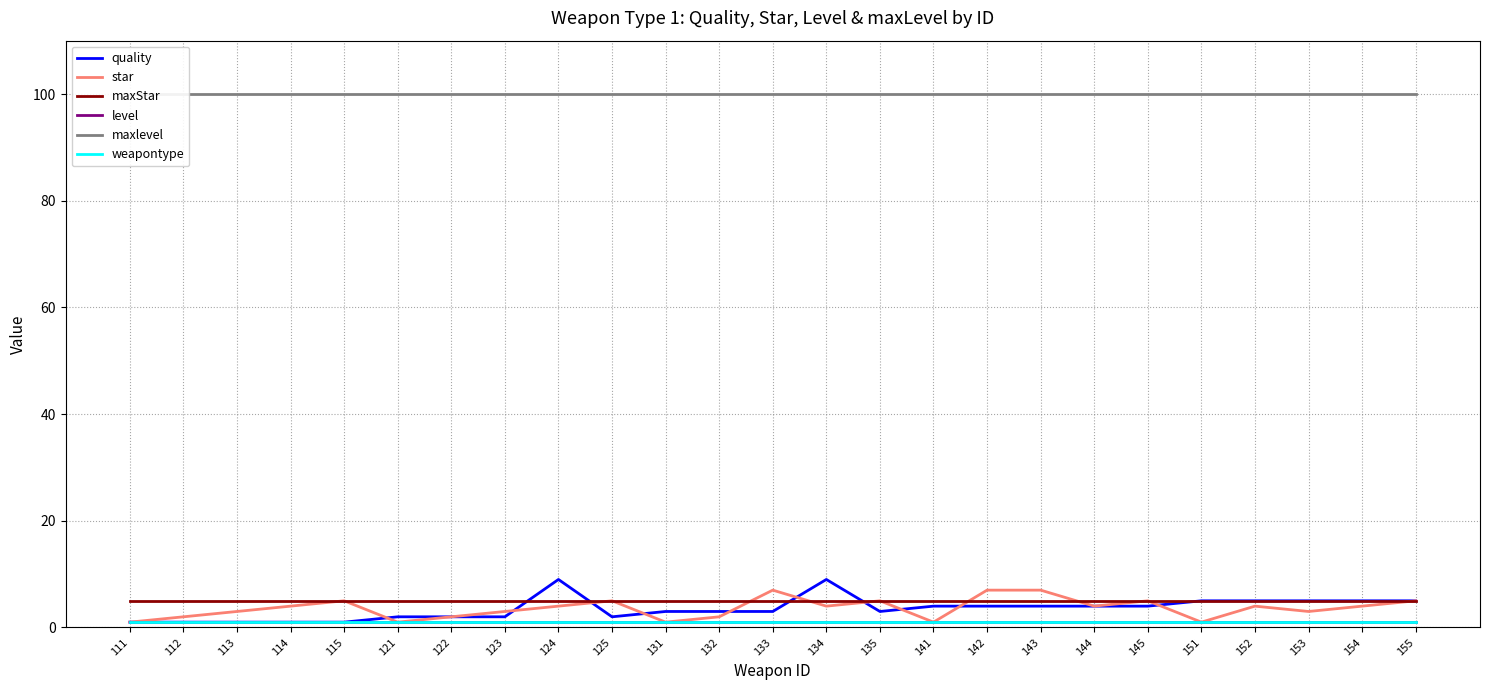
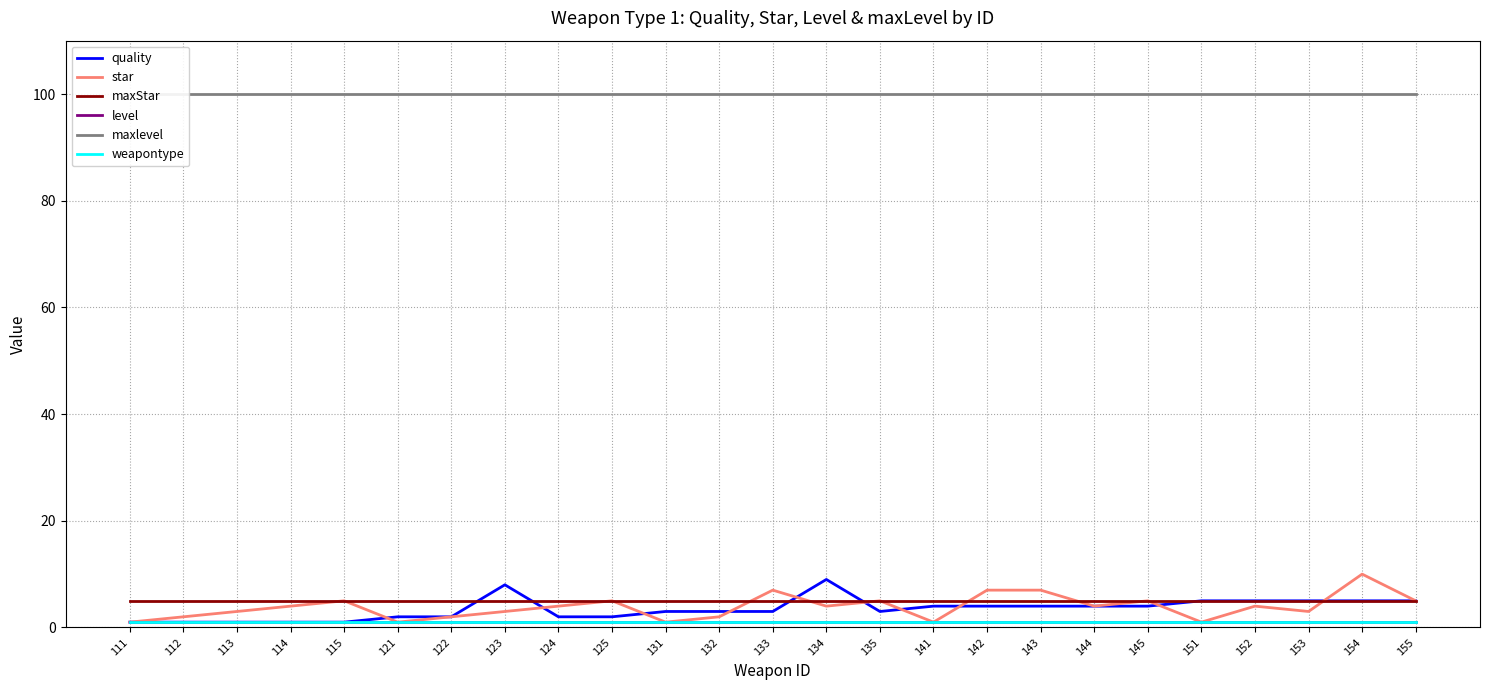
  {
    "quality": {
      "121": 2,
-     "123": 2,
-     "124": 9,
+     "123": 8,
+     "124": 2,
      "125": 2,
      "131": 3,
      "132": 3,
      "133": 3,
      "134": 9,
      "135": 3,
      "141": 4,
      "142": 4,
      "143": 4,
      "145": 4
    },
    "star": {
      "112": 2,
      "113": 3,
      "114": 4,
      "123": 3,
      "124": 4,
      "132": 2,
      "133": 7,
      "134": 4,
      "142": 7,
      "143": 7,
      "152": 4,
      "153": 3,
-     "154": 4
+     "154": 10
    },
    "maxStar": {
      "111": 5,
      "112": 5,
      "113": 5,
      "114": 5,
      "121": 5,
      "122": 5,
      "123": 5,
      "124": 5,
      "131": 5,
      "132": 5,
      "133": 5,
      "134": 5,
      "141": 5,
      "142": 5,
      "143": 5,
      "144": 5
    },
    "weapontype": {
      "122": 1,
      "123": 1,
      "124": 1,
      "125": 1,
      "132": 1,
      "133": 1,
      "134": 1,
      "135": 1,
      "142": 1,
      "143": 1,
      "144": 1,
      "145": 1,
      "152": 1,
      "153": 1,
      "154": 1,
      "155": 1
    },
    "maxlevel": {
      "113": 100,
      "114": 100,
      "115": 100,
      "121": 100,
      "122": 100,
      "123": 100,
      "124": 100,
      "125": 100,
      "131": 100,
      "132": 100,
      "133": 100,
      "134": 100,
      "135": 100,
      "141": 100,
      "142": 100,
      "143": 100,
      "144": 100,
      "145": 100,
      "151": 100,
      "152": 100,
      "153": 100,
      "154": 100,
      "155": 100
    }
  }
